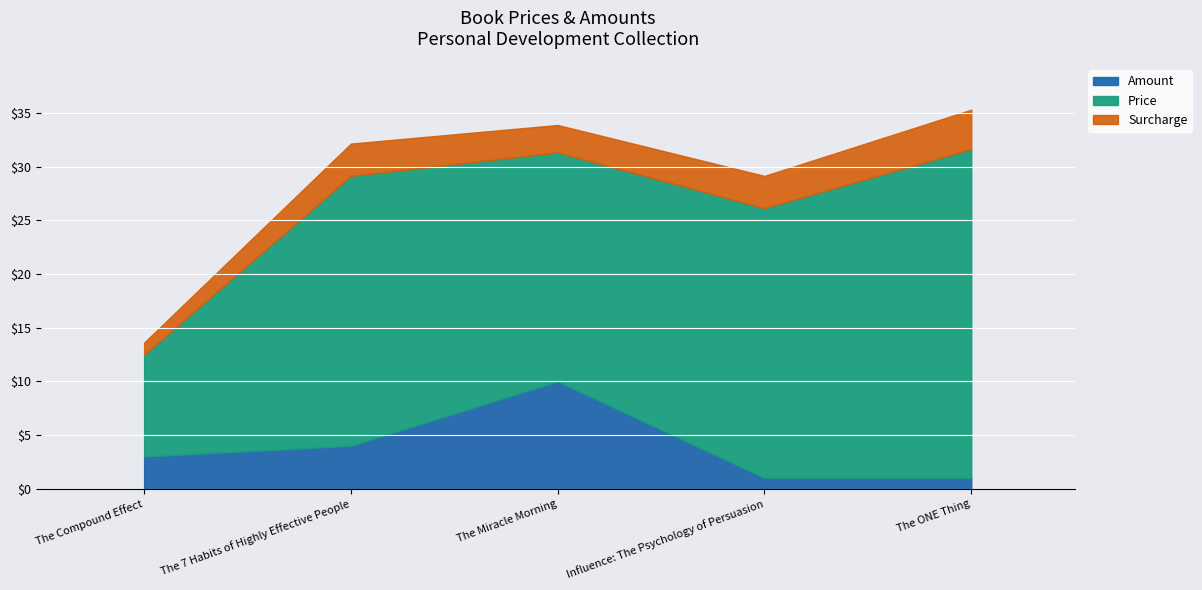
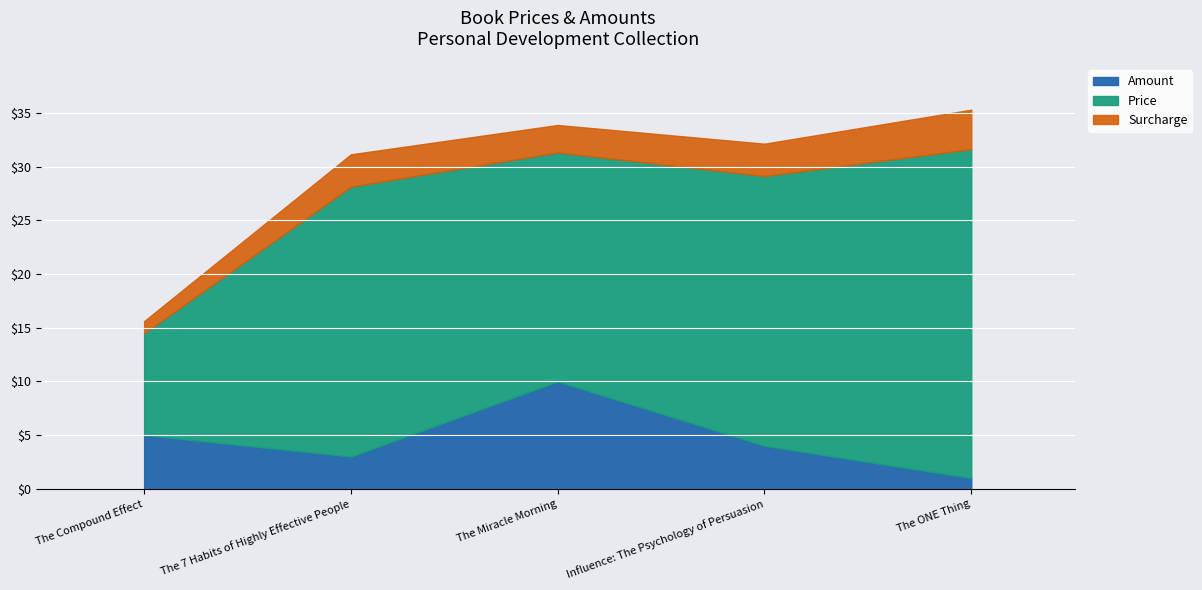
  {
    "Amount": {
-     "The Compound Effect": "$3",
-     "The 7 Habits of Highly Effective People": "$4",
+     "The Compound Effect": "$5",
+     "The 7 Habits of Highly Effective People": "$3",
      "The Miracle Morning": "$10",
-     "Influence: The Psychology of Persuasion": "$1",
+     "Influence: The Psychology of Persuasion": "$4",
      "The ONE Thing": "$1"
    },
    "Price": {
      "The Compound Effect": "$9.5",
      "The 7 Habits of Highly Effective People": "$25",
      "The Miracle Morning": "$21.3",
      "Influence: The Psychology of Persuasion": "$25",
      "The ONE Thing": "$30.7"
    },
    "Surcharge": {
      "The Compound Effect": "$1",
      "The 7 Habits of Highly Effective People": "$3",
      "The Miracle Morning": "$2.6",
      "Influence: The Psychology of Persuasion": "$3",
      "The ONE Thing": "$3.7"
    }
  }
